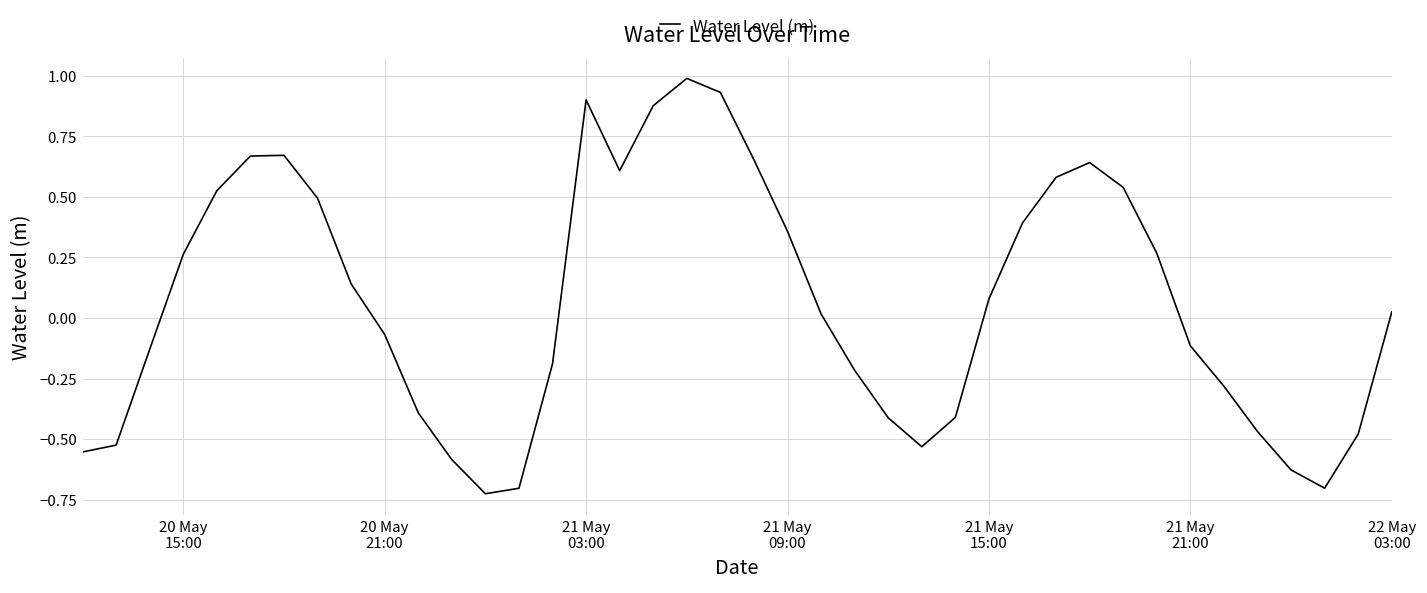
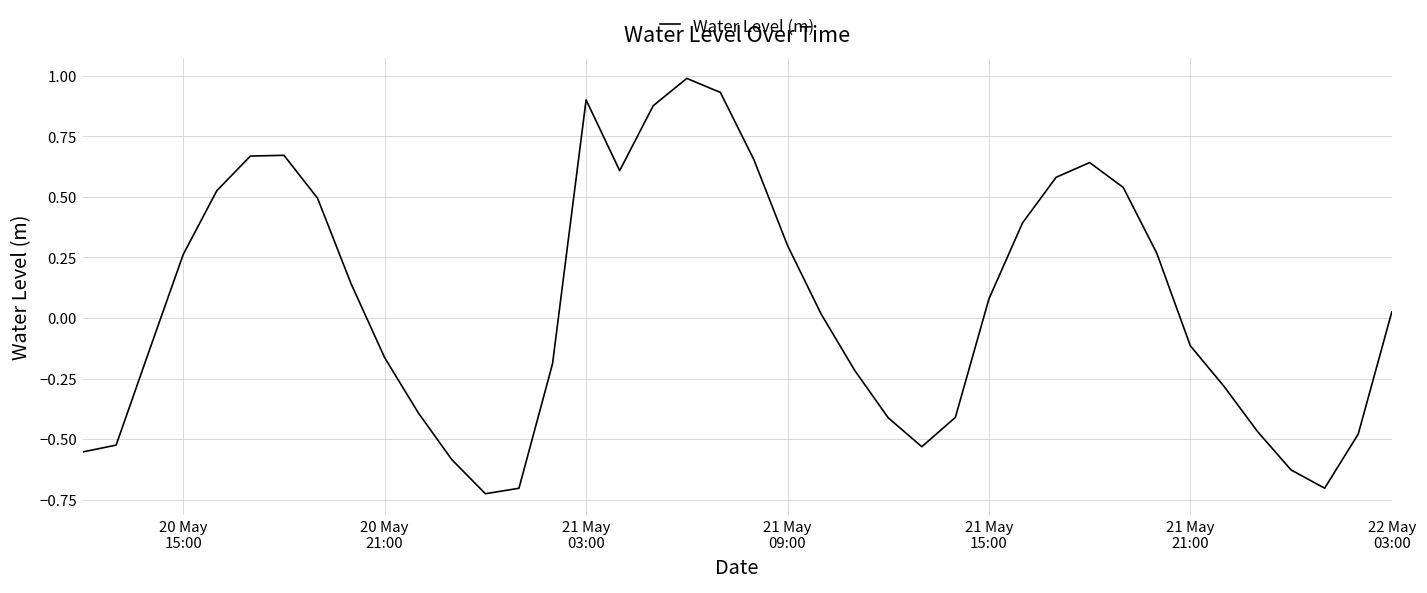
  {
    "20 May 15:00": 0.26,
-   "20 May 21:00": -0.07,
+   "20 May 21:00": -0.16,
    "21 May 03:00": 0.90,
-   "21 May 09:00": 0.36,
+   "21 May 09:00": 0.30,
    "21 May 15:00": 0.08,
    "21 May 21:00": -0.12,
    "22 May 03:00": 0.02
  }
